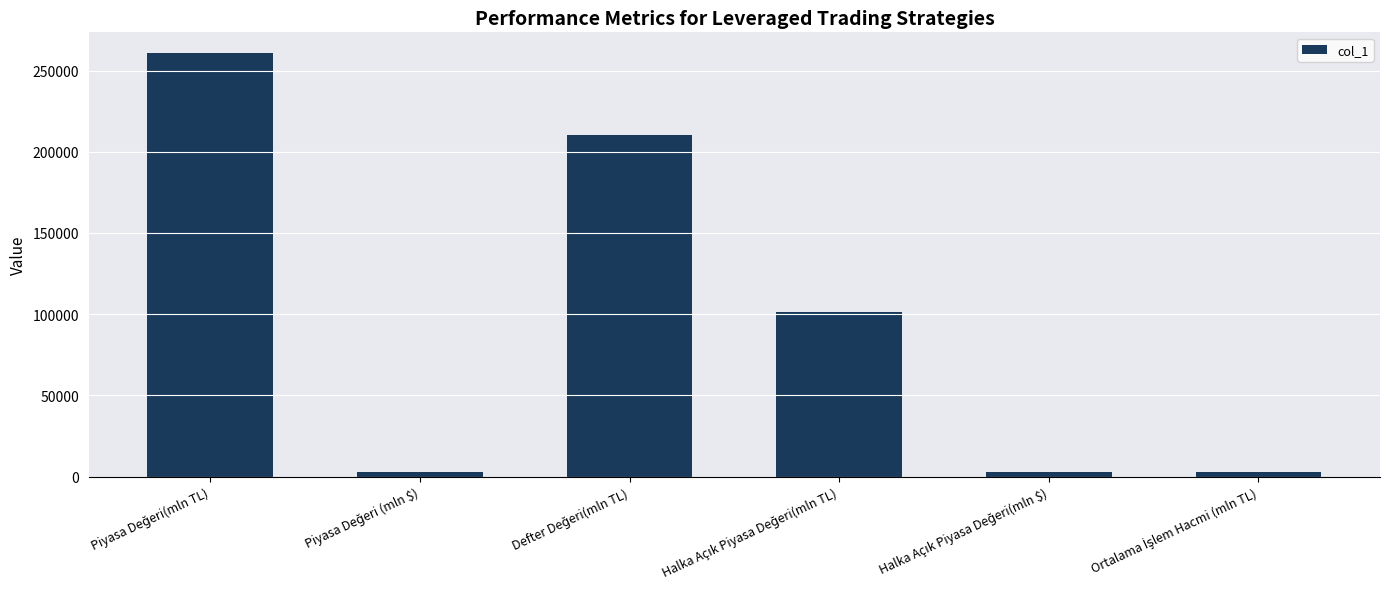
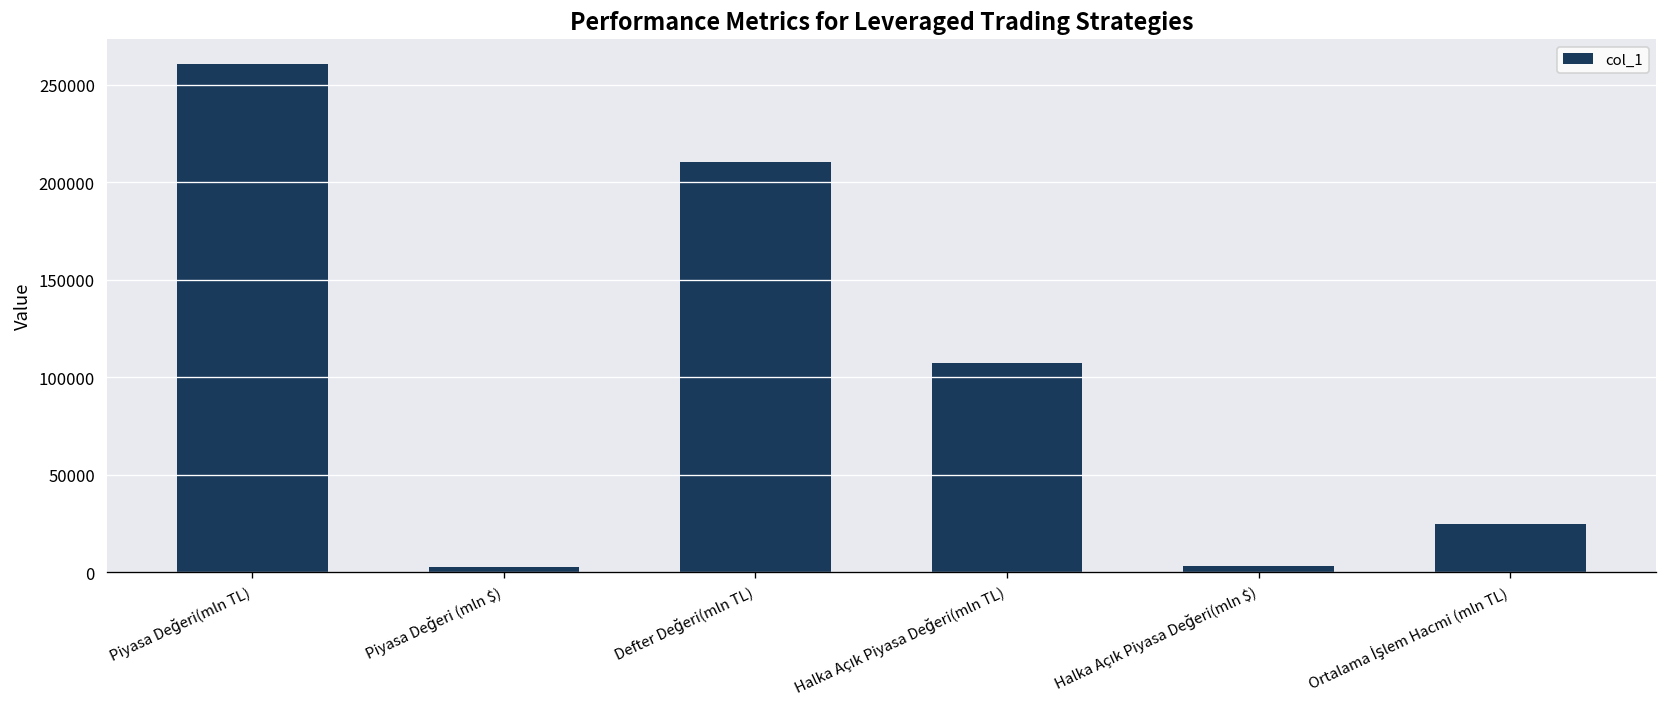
  {
    "Piyasa Değeri(mln TL)": 261000,
    "Piyasa Değeri (mln $)": 3000,
    "Defter Değeri(mln TL)": 210000,
-   "Halka Açık Piyasa Değeri(mln TL)": 102000,
+   "Halka Açık Piyasa Değeri(mln TL)": 107000,
    "Halka Açık Piyasa Değeri(mln $)": 3000,
-   "Ortalama İşlem Hacmi (mln TL)": 3000
+   "Ortalama İşlem Hacmi (mln TL)": 25000
  }
